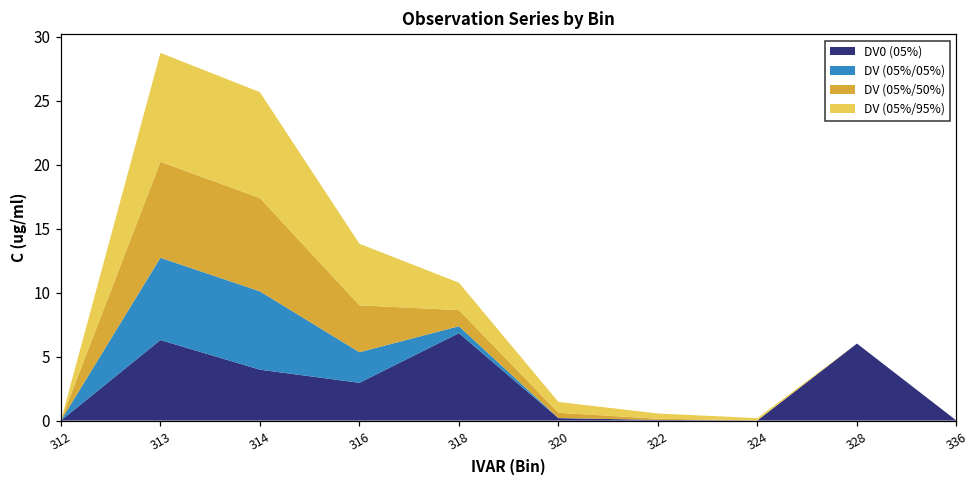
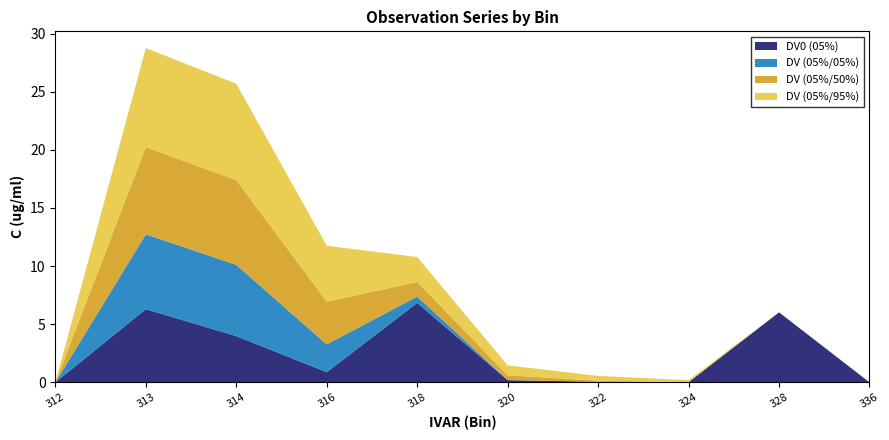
  {
    "DV0 (05%)": {
      "313": 6.3,
      "314": 4.0,
-     "316": 3.0,
+     "316": 0.9,
      "318": 6.8
    },
    "DV (05%/05%)": {
      "313": 6.4,
      "314": 6.1,
      "316": 2.4,
      "318": 0.5
    }
  }
